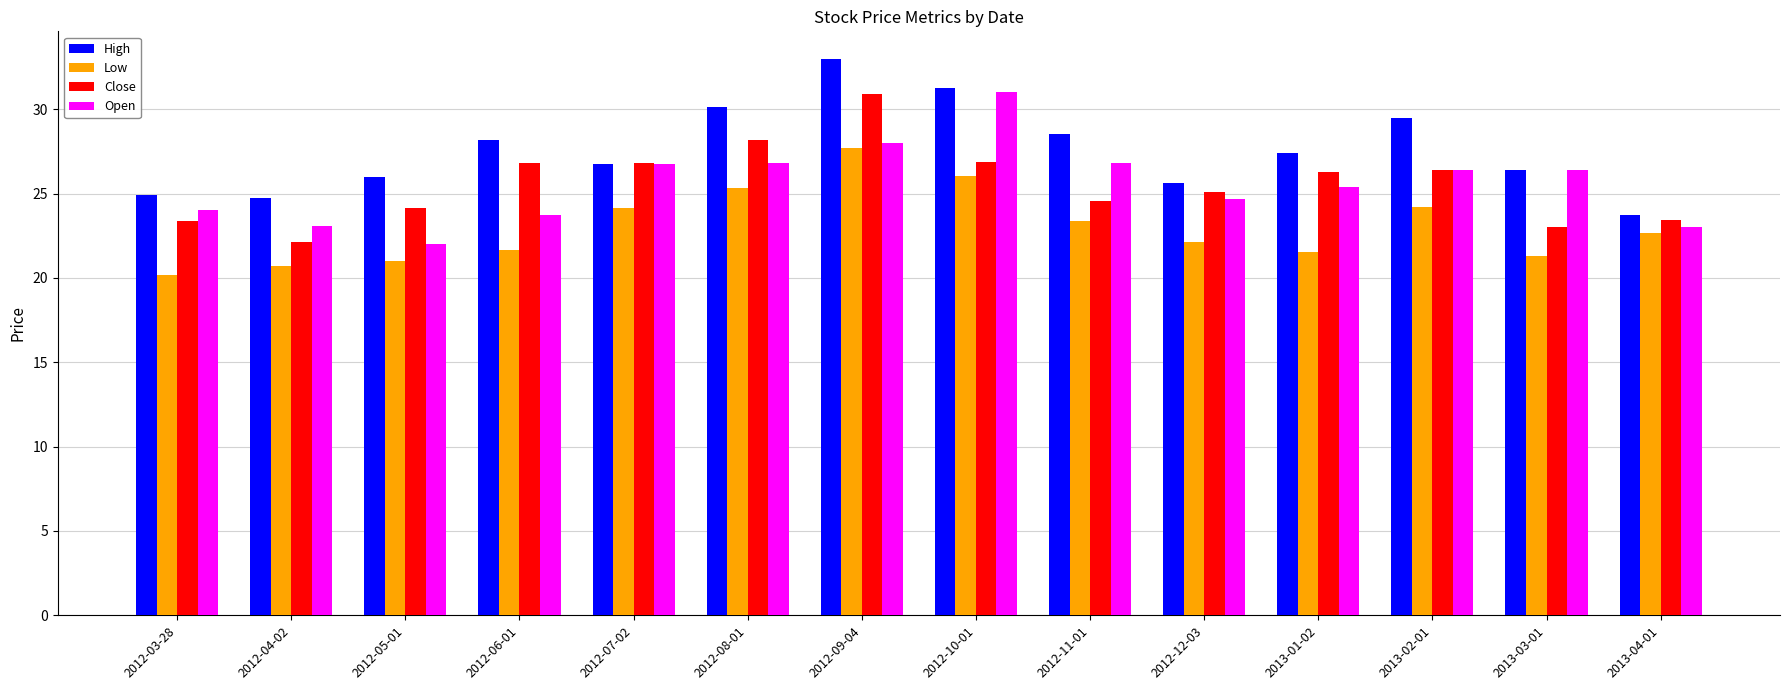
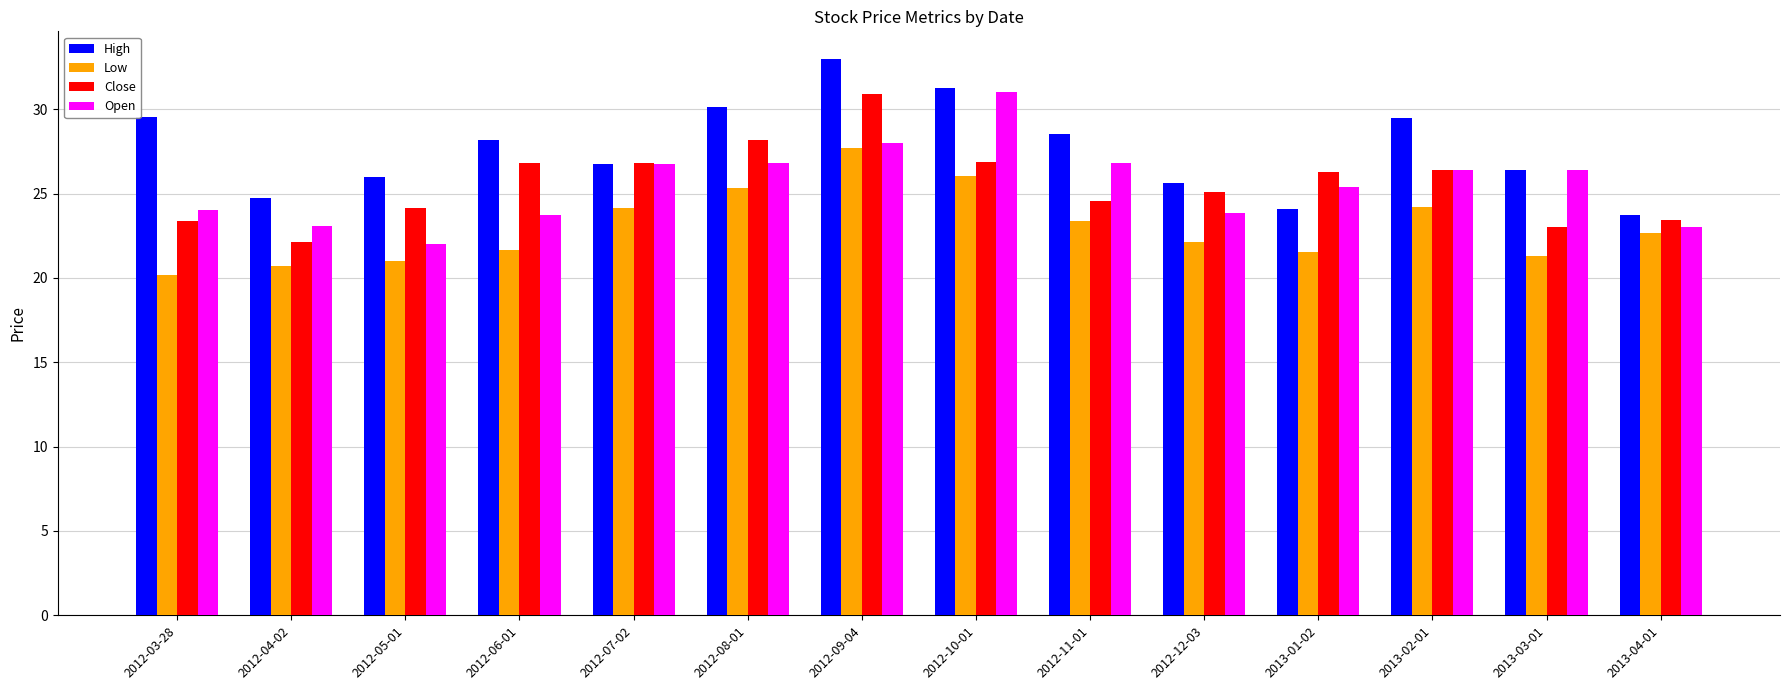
  {
    "High": {
-     "2012-03-28": 24.9,
+     "2012-03-28": 29.5,
      "2012-04-02": 24.7,
      "2012-05-01": 26.0,
      "2012-06-01": 28.2,
      "2012-07-02": 26.8,
      "2012-08-01": 30.1,
      "2012-09-04": 33.0,
      "2012-10-01": 31.3,
      "2012-11-01": 28.5,
      "2012-12-03": 25.6,
-     "2013-01-02": 27.4,
+     "2013-01-02": 24.1,
      "2013-02-01": 29.5,
      "2013-03-01": 26.4,
      "2013-04-01": 23.7
    },
    "Low": {
      "2012-03-28": 20.2,
      "2012-04-02": 20.7,
      "2012-05-01": 21.0,
      "2012-06-01": 21.7,
      "2012-07-02": 24.2,
      "2012-08-01": 25.4,
      "2012-09-04": 27.7,
      "2012-10-01": 26.0,
      "2012-11-01": 23.4,
      "2012-12-03": 22.1,
      "2013-01-02": 21.5,
      "2013-02-01": 24.2,
      "2013-03-01": 21.3,
      "2013-04-01": 22.7
    },
    "Close": {
      "2012-03-28": 23.4,
      "2012-04-02": 22.2,
      "2012-05-01": 24.2,
      "2012-06-01": 26.8,
      "2012-07-02": 26.8,
      "2012-08-01": 28.2,
      "2012-09-04": 30.9,
      "2012-10-01": 26.9,
      "2012-11-01": 24.6,
      "2012-12-03": 25.1,
      "2013-01-02": 26.3,
      "2013-02-01": 26.4,
      "2013-03-01": 23.0,
      "2013-04-01": 23.5
    },
    "Open": {
      "2012-03-28": 24.0,
      "2012-04-02": 23.1,
      "2012-05-01": 22.0,
      "2012-06-01": 23.7,
      "2012-07-02": 26.8,
      "2012-08-01": 26.8,
      "2012-09-04": 28.0,
      "2012-10-01": 31.0,
      "2012-11-01": 26.8,
-     "2012-12-03": 24.7,
+     "2012-12-03": 23.9,
      "2013-01-02": 25.4,
      "2013-02-01": 26.4,
      "2013-03-01": 26.4,
      "2013-04-01": 23.0
    }
  }
